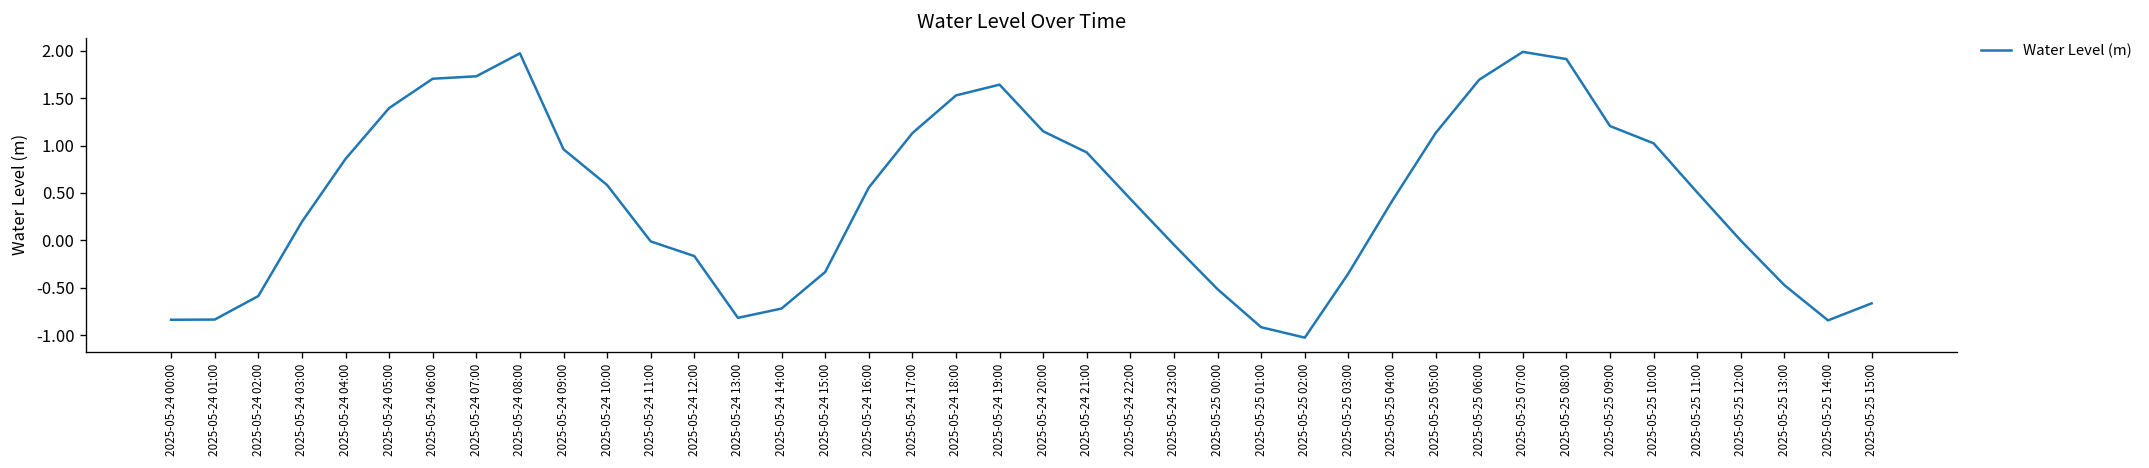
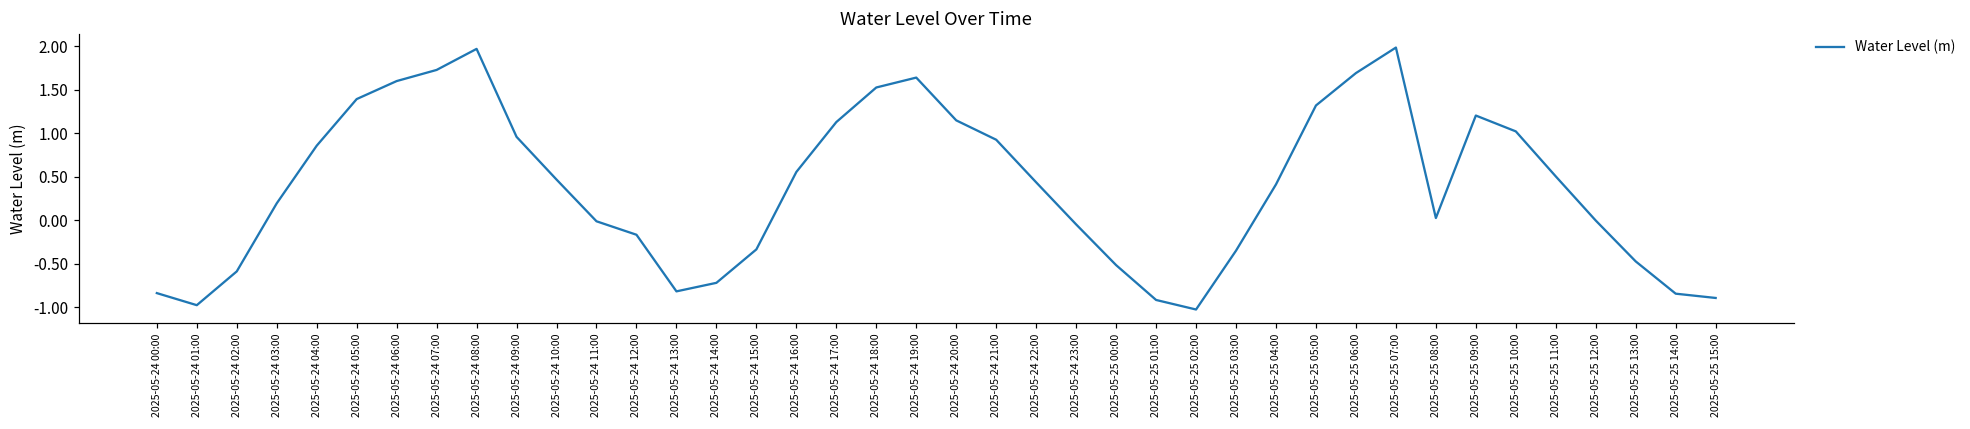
  {
    "2025-05-24 00:00": -0.8,
-   "2025-05-24 01:00": -0.8,
+   "2025-05-24 01:00": -1.0,
    "2025-05-24 02:00": -0.6,
    "2025-05-24 03:00": 0.2,
    "2025-05-24 04:00": 0.9,
    "2025-05-24 05:00": 1.4,
-   "2025-05-24 06:00": 1.7,
+   "2025-05-24 06:00": 1.6,
    "2025-05-24 07:00": 1.7,
    "2025-05-24 08:00": 2.0,
    "2025-05-24 09:00": 1.0,
-   "2025-05-24 10:00": 0.6,
+   "2025-05-24 10:00": 0.5,
    "2025-05-24 11:00": 0.0,
    "2025-05-24 12:00": -0.2,
    "2025-05-24 13:00": -0.8,
    "2025-05-24 14:00": -0.7,
    "2025-05-24 15:00": -0.3,
    "2025-05-24 16:00": 0.6,
    "2025-05-24 17:00": 1.1,
    "2025-05-24 18:00": 1.5,
    "2025-05-24 19:00": 1.6,
    "2025-05-24 20:00": 1.2,
    "2025-05-24 21:00": 0.9,
    "2025-05-24 22:00": 0.4,
    "2025-05-24 23:00": 0.0,
    "2025-05-25 00:00": -0.5,
    "2025-05-25 01:00": -0.9,
    "2025-05-25 02:00": -1.0,
    "2025-05-25 03:00": -0.3,
    "2025-05-25 04:00": 0.4,
-   "2025-05-25 05:00": 1.1,
+   "2025-05-25 05:00": 1.3,
    "2025-05-25 06:00": 1.7,
    "2025-05-25 07:00": 2.0,
-   "2025-05-25 08:00": 1.9,
+   "2025-05-25 08:00": 0.0,
    "2025-05-25 09:00": 1.2,
    "2025-05-25 10:00": 1.0,
    "2025-05-25 11:00": 0.5,
    "2025-05-25 12:00": 0.0,
    "2025-05-25 13:00": -0.5,
    "2025-05-25 14:00": -0.8,
-   "2025-05-25 15:00": -0.7
+   "2025-05-25 15:00": -0.9
  }
